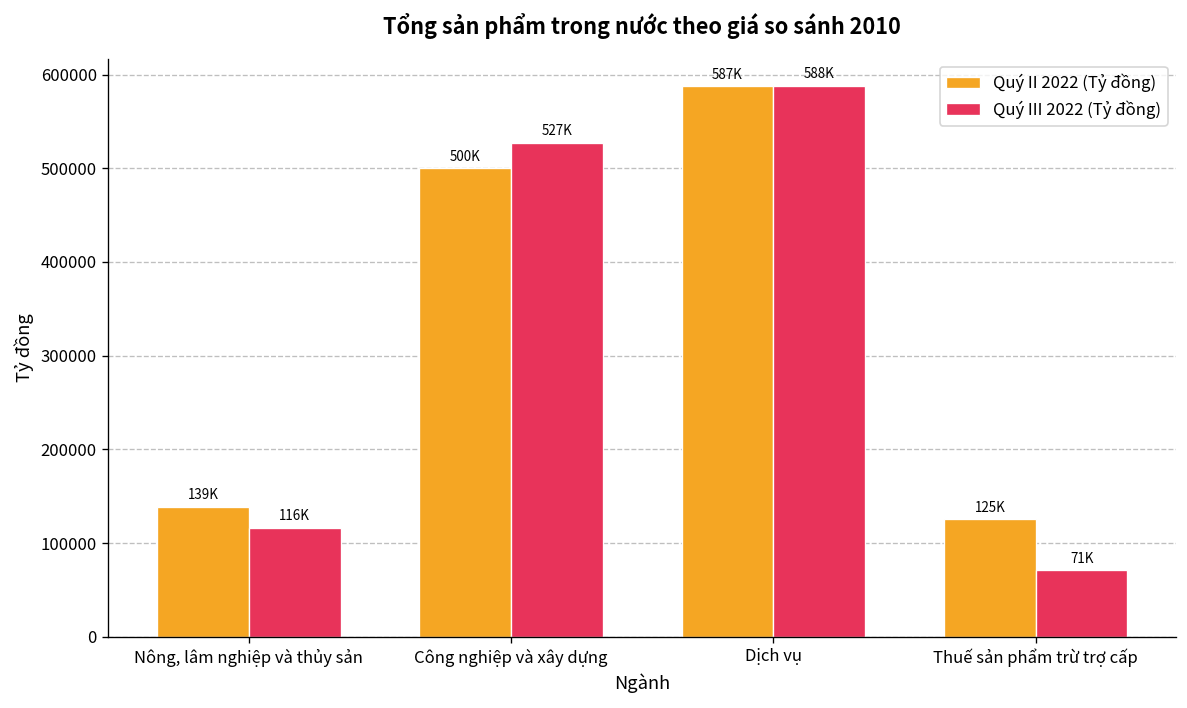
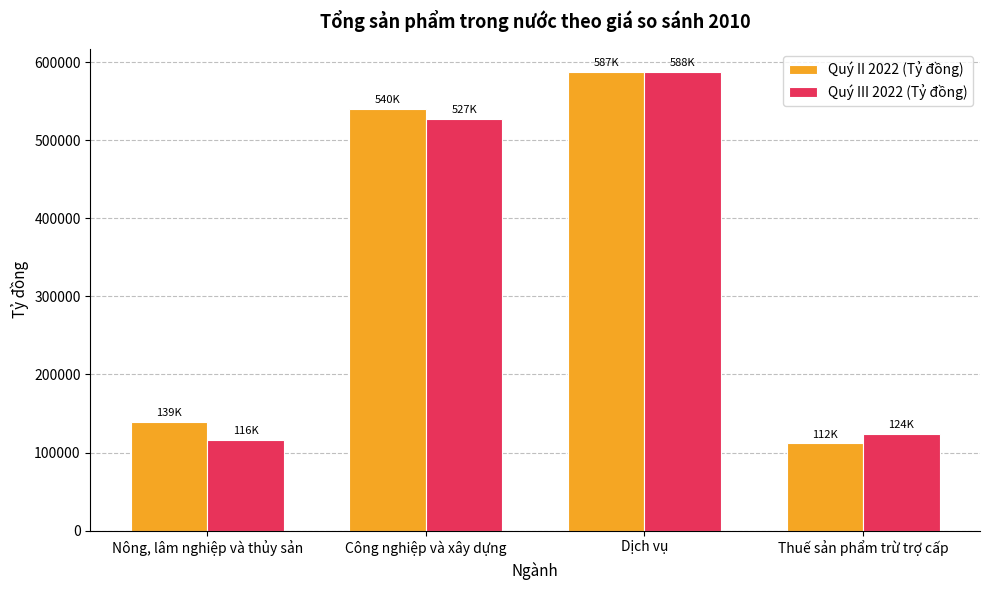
  {
    "Quý II 2022 (Tỷ đồng)": {
      "Nông, lâm nghiệp và thủy sản": "139K",
-     "Công nghiệp và xây dựng": "500K",
+     "Công nghiệp và xây dựng": "540K",
      "Dịch vụ": "587K",
-     "Thuế sản phẩm trừ trợ cấp": "125K"
+     "Thuế sản phẩm trừ trợ cấp": "112K"
    },
    "Quý III 2022 (Tỷ đồng)": {
      "Nông, lâm nghiệp và thủy sản": "116K",
      "Công nghiệp và xây dựng": "527K",
      "Dịch vụ": "588K",
-     "Thuế sản phẩm trừ trợ cấp": "71K"
+     "Thuế sản phẩm trừ trợ cấp": "124K"
    }
  }
